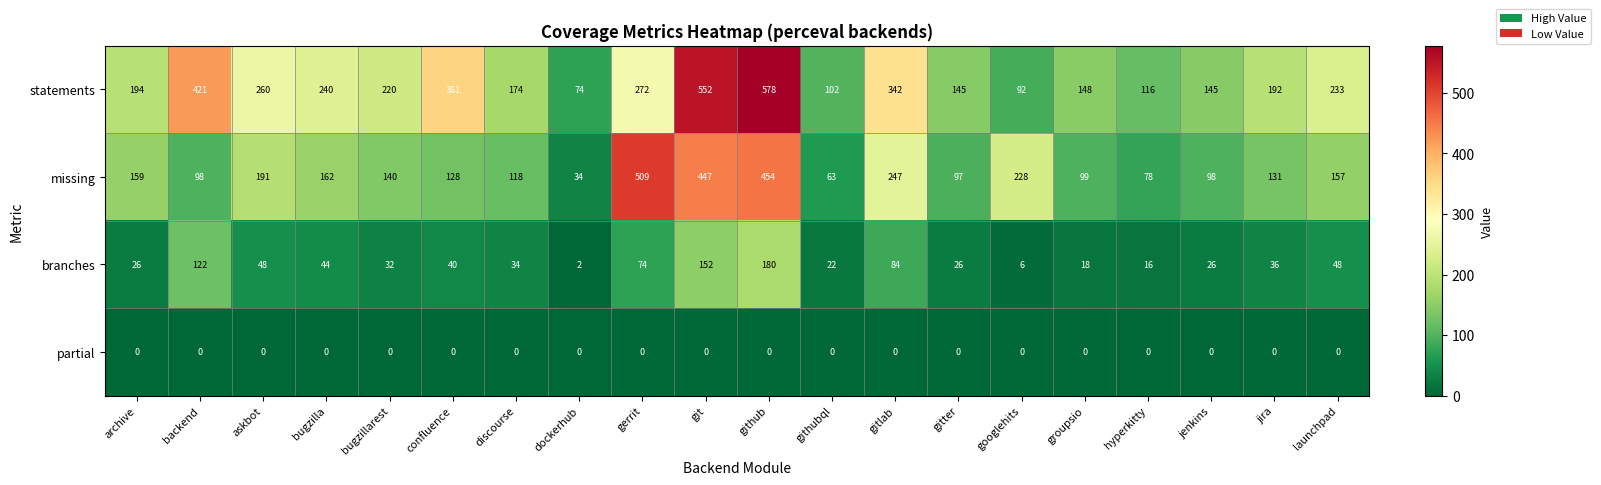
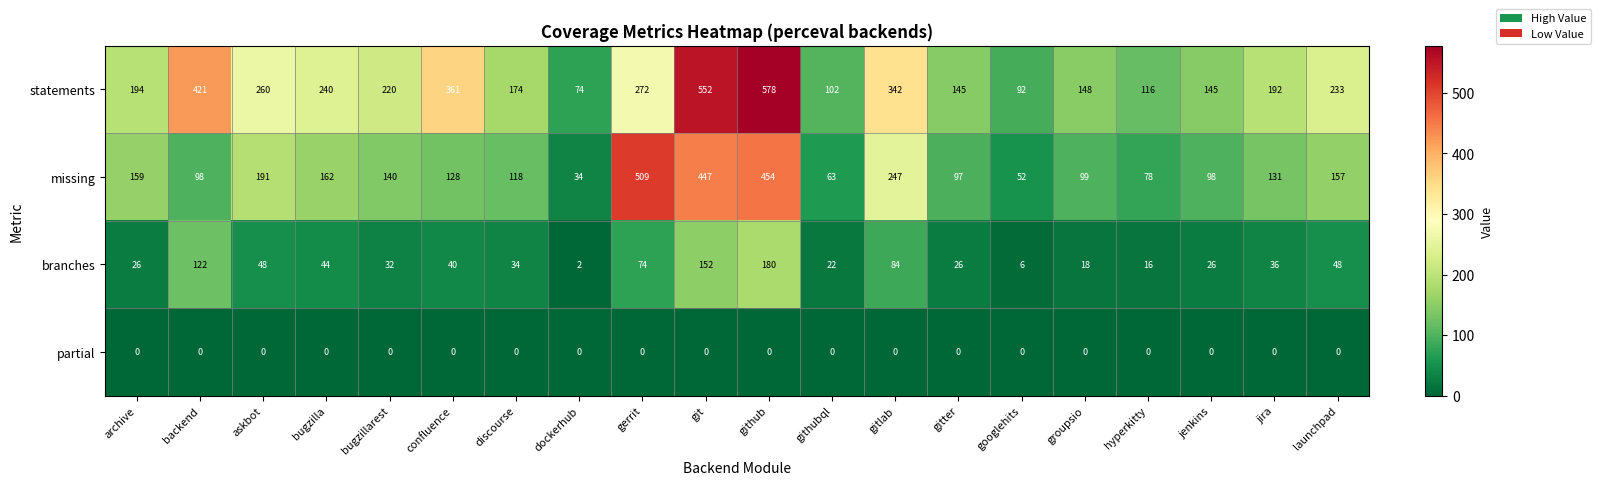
  {
    "statements": {
      "archive": 194,
      "backend": 421,
      "askbot": 260,
      "bugzilla": 240,
      "bugzillarest": 220,
      "confluence": 361,
      "discourse": 174,
      "dockerhub": 74,
      "gerrit": 272,
      "git": 552,
      "github": 578,
      "githubql": 102,
      "gitlab": 342,
      "gitter": 145,
      "googlehits": 92,
      "groupsio": 148,
      "hyperkitty": 116,
      "jenkins": 145,
      "jira": 192,
      "launchpad": 233
    },
    "missing": {
      "archive": 159,
      "backend": 98,
      "askbot": 191,
      "bugzilla": 162,
      "bugzillarest": 140,
      "confluence": 128,
      "discourse": 118,
      "dockerhub": 34,
      "gerrit": 509,
      "git": 447,
      "github": 454,
      "githubql": 63,
      "gitlab": 247,
      "gitter": 97,
-     "googlehits": 228,
+     "googlehits": 52,
      "groupsio": 99,
      "hyperkitty": 78,
      "jenkins": 98,
      "jira": 131,
      "launchpad": 157
    },
    "branches": {
      "archive": 26,
      "backend": 122,
      "askbot": 48,
      "bugzilla": 44,
      "bugzillarest": 32,
      "confluence": 40,
      "discourse": 34,
      "dockerhub": 2,
      "gerrit": 74,
      "git": 152,
      "github": 180,
      "githubql": 22,
      "gitlab": 84,
      "gitter": 26,
      "googlehits": 6,
      "groupsio": 18,
      "hyperkitty": 16,
      "jenkins": 26,
      "jira": 36,
      "launchpad": 48
    },
    "partial": {
      "archive": 0,
      "backend": 0,
      "askbot": 0,
      "bugzilla": 0,
      "bugzillarest": 0,
      "confluence": 0,
      "discourse": 0,
      "dockerhub": 0,
      "gerrit": 0,
      "git": 0,
      "github": 0,
      "githubql": 0,
      "gitlab": 0,
      "gitter": 0,
      "googlehits": 0,
      "groupsio": 0,
      "hyperkitty": 0,
      "jenkins": 0,
      "jira": 0,
      "launchpad": 0
    }
  }
